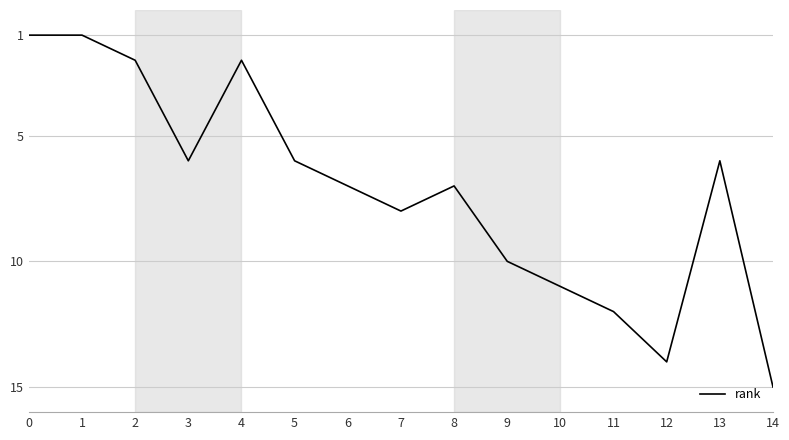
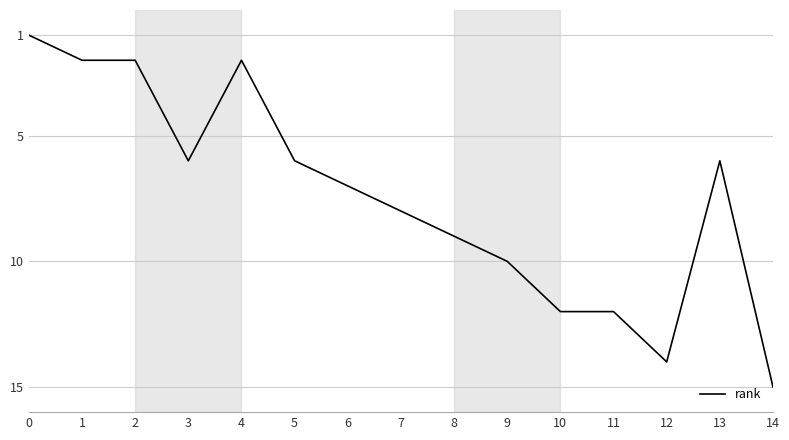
  {
    "0": 1,
-   "1": 1,
+   "1": 2,
    "2": 2,
    "3": 6,
    "4": 2,
    "5": 6,
    "6": 7,
    "7": 8,
-   "8": 7,
+   "8": 9,
    "9": 10,
-   "10": 11,
+   "10": 12,
    "11": 12,
    "12": 14,
    "13": 6,
    "14": 15
  }
